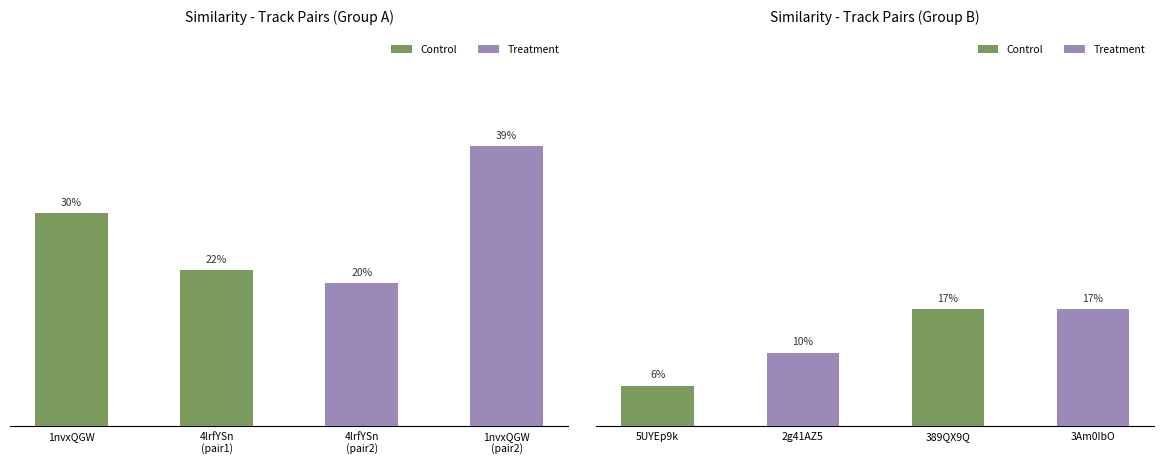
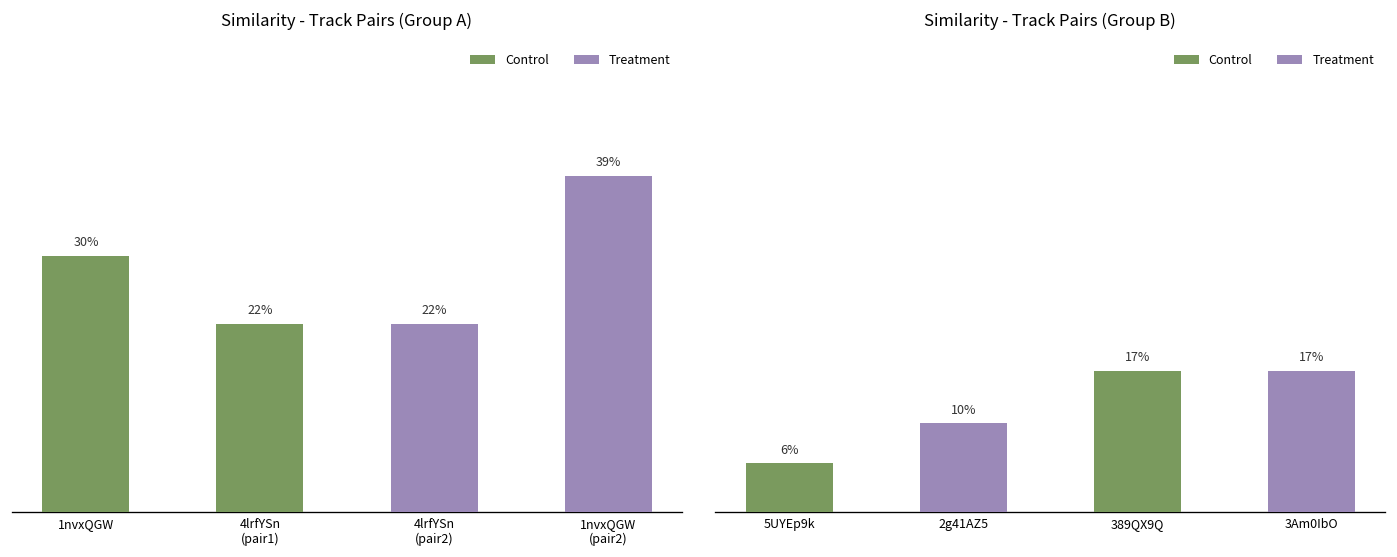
  {
    "Similarity - Track Pairs (Group A)": {
      "1nvxQGW": "30%",
      "4lrfYSn (pair1)": "22%",
-     "4lrfYSn (pair2)": "20%",
+     "4lrfYSn (pair2)": "22%",
      "1nvxQGW (pair2)": "39%"
    },
    "Similarity - Track Pairs (Group B)": {
      "5UYEp9k": "6%",
      "2g41AZ5": "10%",
      "389QX9Q": "17%",
      "3Am0IbO": "17%"
    }
  }
